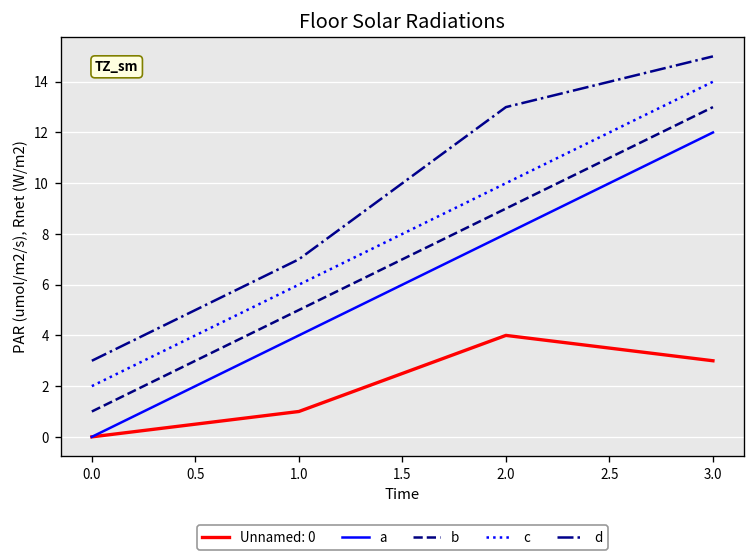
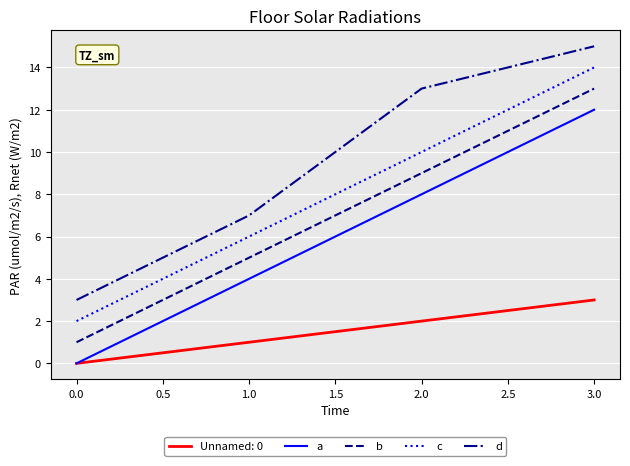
  {
    "Unnamed: 0": {
      "1.0": 1,
-     "2.0": 4,
+     "2.0": 2,
      "3.0": 3
    }
  }
